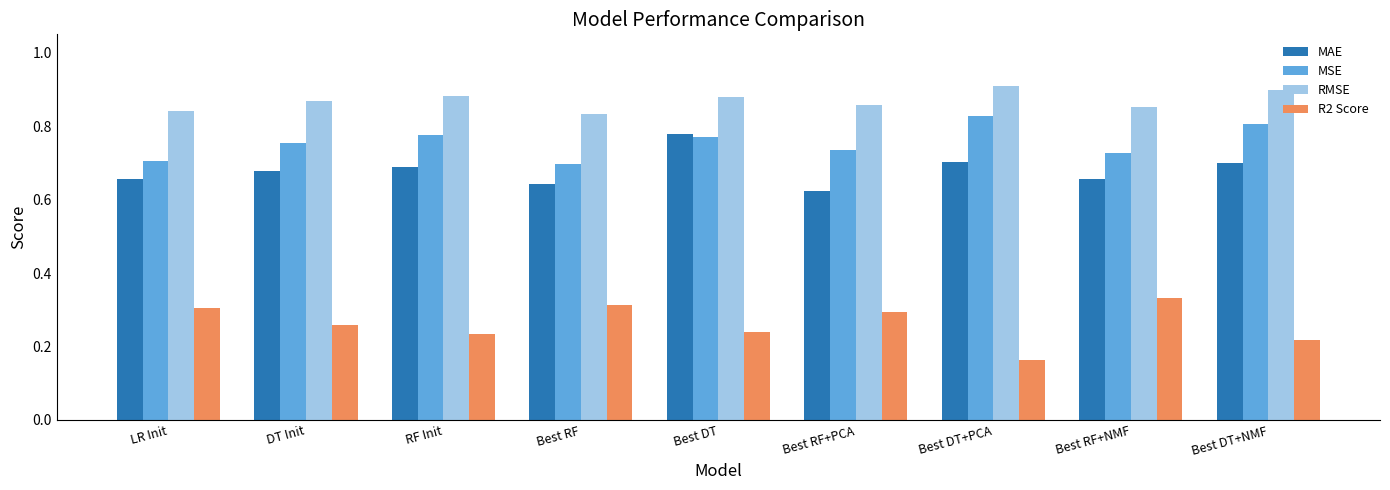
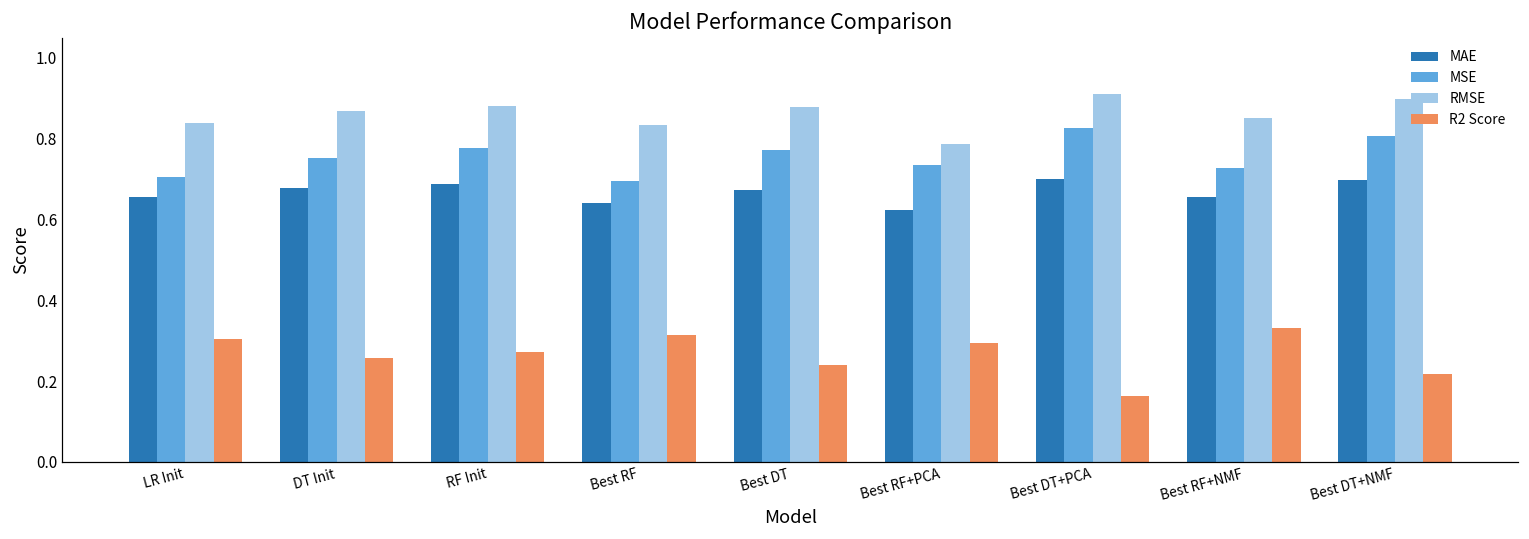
  {
    "MAE": {
      "LR Init": 0.65,
      "DT Init": 0.68,
      "RF Init": 0.69,
      "Best RF": 0.64,
-     "Best DT": 0.78,
+     "Best DT": 0.67,
      "Best RF+PCA": 0.62,
      "Best DT+PCA": 0.70,
      "Best RF+NMF": 0.66,
      "Best DT+NMF": 0.70
    },
    "MSE": {
      "LR Init": 0.71,
      "DT Init": 0.75,
      "RF Init": 0.78,
      "Best RF": 0.70,
      "Best DT": 0.77,
      "Best RF+PCA": 0.74,
      "Best DT+PCA": 0.83,
      "Best RF+NMF": 0.73,
      "Best DT+NMF": 0.81
    },
    "RMSE": {
      "LR Init": 0.84,
      "DT Init": 0.87,
      "RF Init": 0.88,
      "Best RF": 0.83,
      "Best DT": 0.88,
-     "Best RF+PCA": 0.86,
+     "Best RF+PCA": 0.79,
      "Best DT+PCA": 0.91,
      "Best RF+NMF": 0.85,
      "Best DT+NMF": 0.90
    },
    "R2 Score": {
      "LR Init": 0.30,
      "DT Init": 0.26,
-     "RF Init": 0.24,
+     "RF Init": 0.27,
      "Best RF": 0.31,
      "Best DT": 0.24,
      "Best RF+PCA": 0.29,
      "Best DT+PCA": 0.16,
      "Best RF+NMF": 0.33,
      "Best DT+NMF": 0.22
    }
  }
